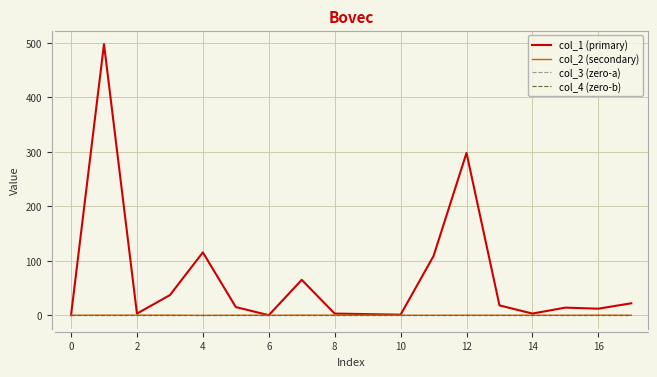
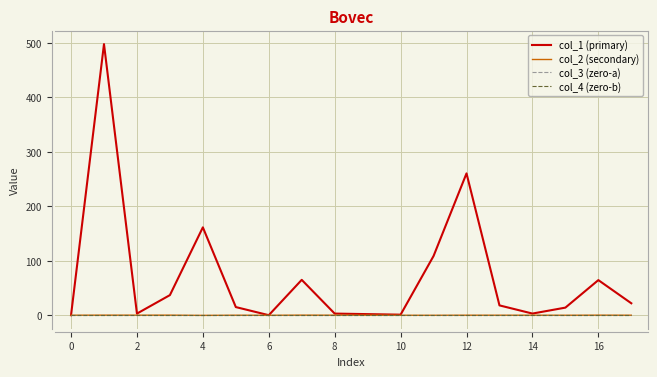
  {
    "col_1 (primary)": {
-     "4": 120,
-     "12": 300,
-     "16": 10
+     "4": 160,
+     "12": 260,
+     "16": 60
    },
    "col_4 (zero-b)": {
      "4": 0,
      "12": 0,
      "16": 0
    }
  }
